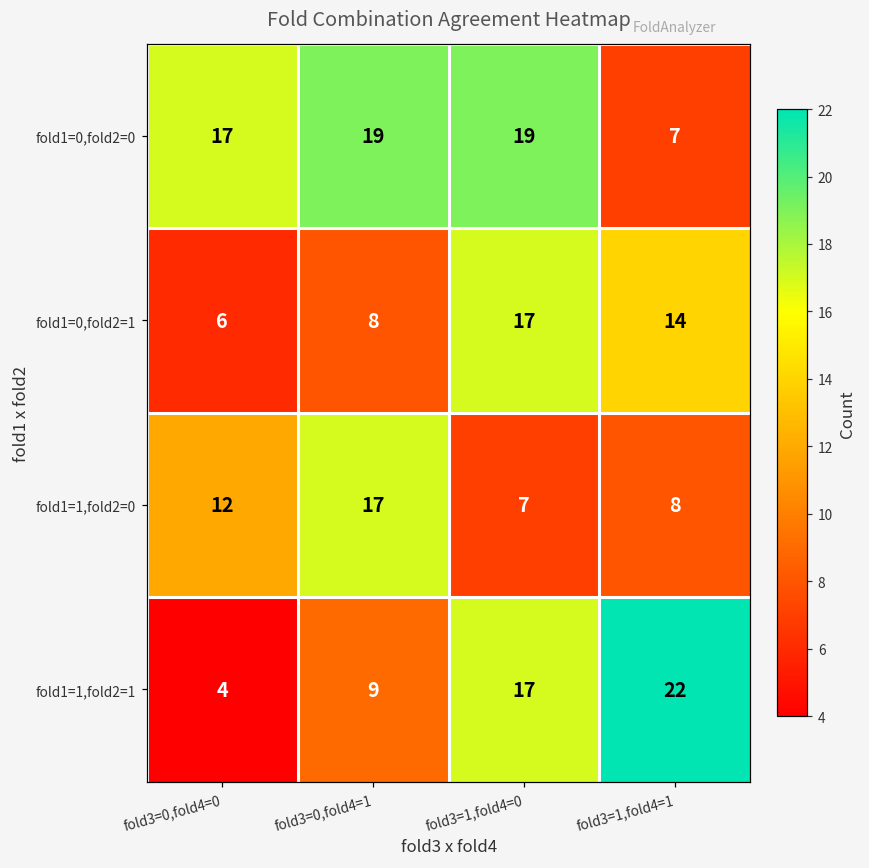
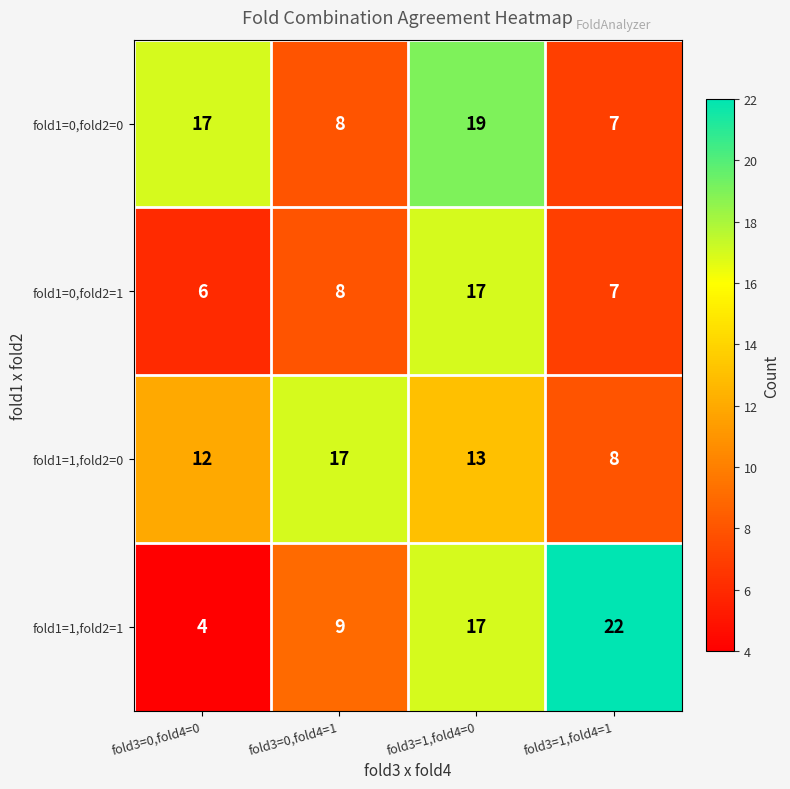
  {
    "fold1=0,fold2=0": {
      "fold3=0,fold4=0": 17,
-     "fold3=0,fold4=1": 19,
+     "fold3=0,fold4=1": 8,
      "fold3=1,fold4=0": 19,
      "fold3=1,fold4=1": 7
    },
    "fold1=0,fold2=1": {
      "fold3=0,fold4=0": 6,
      "fold3=0,fold4=1": 8,
      "fold3=1,fold4=0": 17,
-     "fold3=1,fold4=1": 14
+     "fold3=1,fold4=1": 7
    },
    "fold1=1,fold2=0": {
      "fold3=0,fold4=0": 12,
      "fold3=0,fold4=1": 17,
-     "fold3=1,fold4=0": 7,
+     "fold3=1,fold4=0": 13,
      "fold3=1,fold4=1": 8
    },
    "fold1=1,fold2=1": {
      "fold3=0,fold4=0": 4,
      "fold3=0,fold4=1": 9,
      "fold3=1,fold4=0": 17,
      "fold3=1,fold4=1": 22
    }
  }
